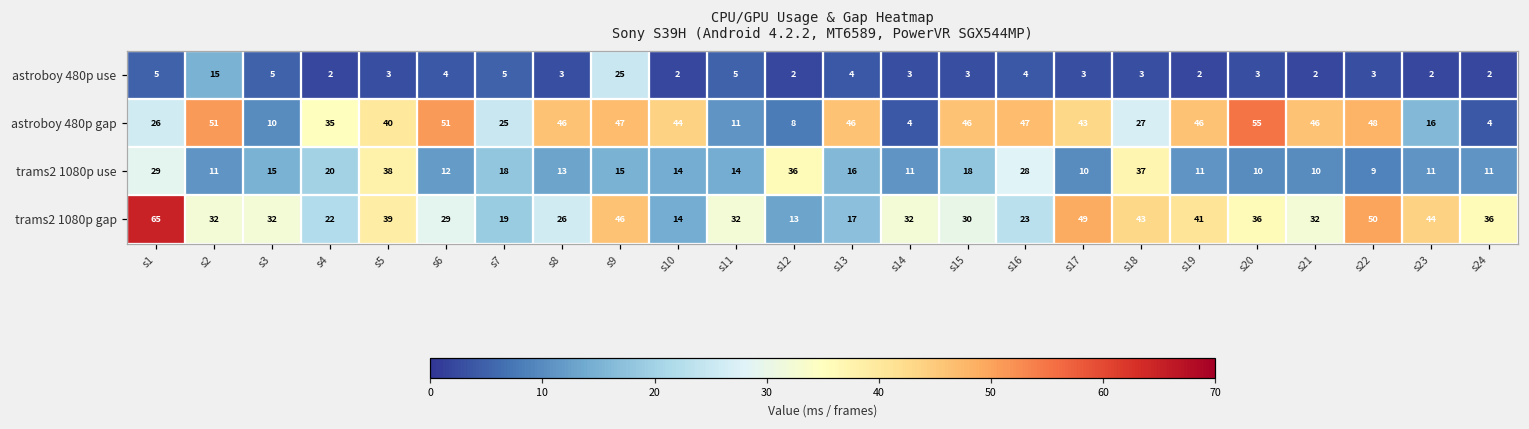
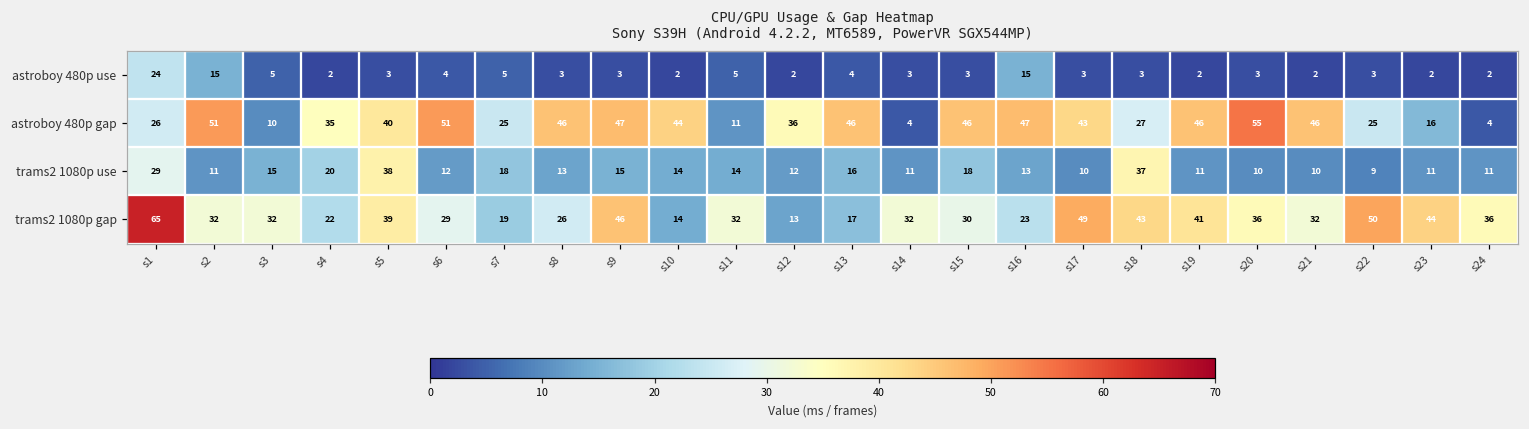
  {
    "astroboy 480p use": {
-     "s1": 5,
+     "s1": 24,
      "s2": 15,
      "s3": 5,
      "s4": 2,
      "s5": 3,
      "s6": 4,
      "s7": 5,
      "s8": 3,
-     "s9": 25,
+     "s9": 3,
      "s10": 2,
      "s11": 5,
      "s12": 2,
      "s13": 4,
      "s14": 3,
      "s15": 3,
-     "s16": 4,
+     "s16": 15,
      "s17": 3,
      "s18": 3,
      "s19": 2,
      "s20": 3,
      "s21": 2,
      "s22": 3,
      "s23": 2,
      "s24": 2
    },
    "astroboy 480p gap": {
      "s1": 26,
      "s2": 51,
      "s3": 10,
      "s4": 35,
      "s5": 40,
      "s6": 51,
      "s7": 25,
      "s8": 46,
      "s9": 47,
      "s10": 44,
      "s11": 11,
-     "s12": 8,
+     "s12": 36,
      "s13": 46,
      "s14": 4,
      "s15": 46,
      "s16": 47,
      "s17": 43,
      "s18": 27,
      "s19": 46,
      "s20": 55,
      "s21": 46,
-     "s22": 48,
+     "s22": 25,
      "s23": 16,
      "s24": 4
    },
    "trams2 1080p use": {
      "s1": 29,
      "s2": 11,
      "s3": 15,
      "s4": 20,
      "s5": 38,
      "s6": 12,
      "s7": 18,
      "s8": 13,
      "s9": 15,
      "s10": 14,
      "s11": 14,
-     "s12": 36,
+     "s12": 12,
      "s13": 16,
      "s14": 11,
      "s15": 18,
-     "s16": 28,
+     "s16": 13,
      "s17": 10,
      "s18": 37,
      "s19": 11,
      "s20": 10,
      "s21": 10,
      "s22": 9,
      "s23": 11,
      "s24": 11
    },
    "trams2 1080p gap": {
      "s1": 65,
      "s2": 32,
      "s3": 32,
      "s4": 22,
      "s5": 39,
      "s6": 29,
      "s7": 19,
      "s8": 26,
      "s9": 46,
      "s10": 14,
      "s11": 32,
      "s12": 13,
      "s13": 17,
      "s14": 32,
      "s15": 30,
      "s16": 23,
      "s17": 49,
      "s18": 43,
      "s19": 41,
      "s20": 36,
      "s21": 32,
      "s22": 50,
      "s23": 44,
      "s24": 36
    }
  }
